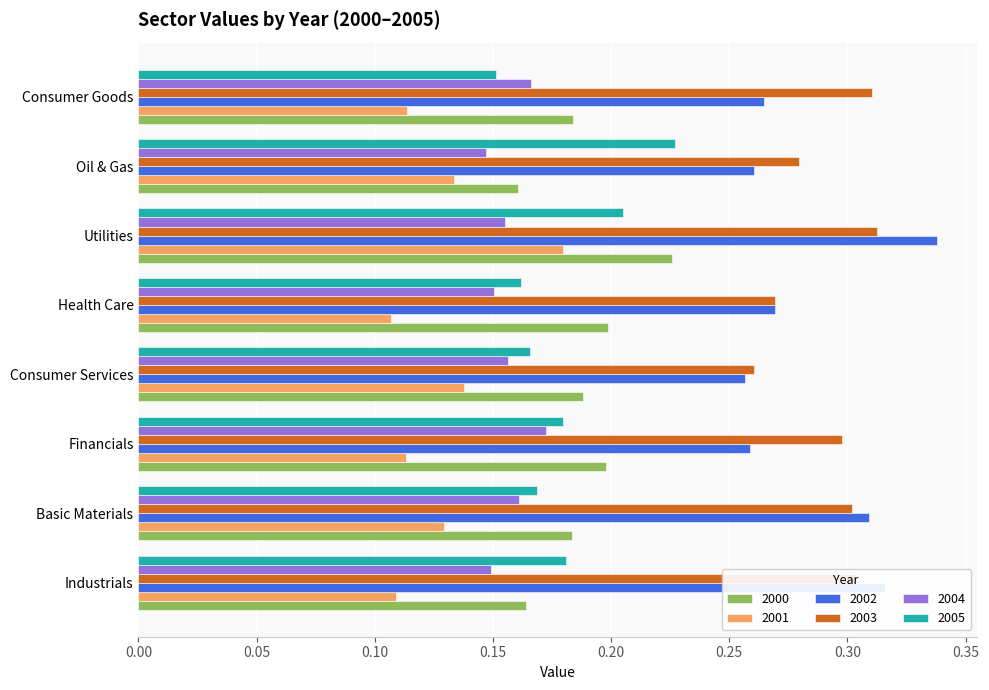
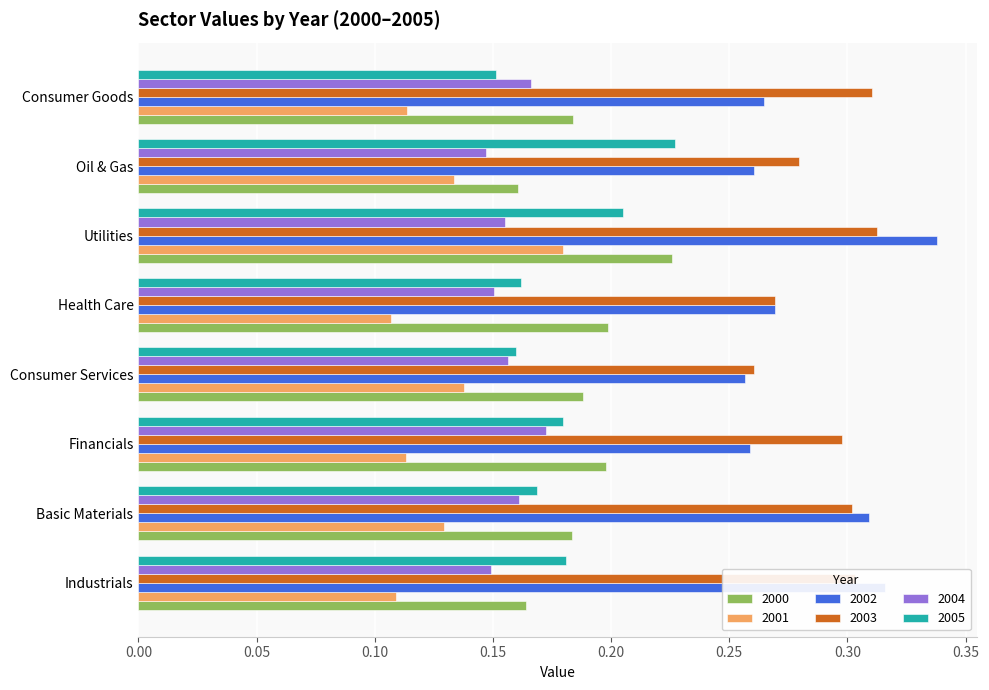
  {
    "2000": {
      "Consumer Goods": 0.184,
      "Oil & Gas": 0.161,
      "Utilities": 0.226,
      "Health Care": 0.199,
      "Consumer Services": 0.188,
      "Financials": 0.198,
      "Basic Materials": 0.183,
      "Industrials": 0.164
    },
    "2001": {
      "Consumer Goods": 0.114,
      "Oil & Gas": 0.134,
      "Utilities": 0.179,
      "Health Care": 0.107,
      "Consumer Services": 0.138,
      "Financials": 0.113,
      "Basic Materials": 0.129,
      "Industrials": 0.109
    },
    "2002": {
      "Consumer Goods": 0.265,
      "Oil & Gas": 0.260,
      "Utilities": 0.338,
      "Health Care": 0.269,
      "Consumer Services": 0.256,
      "Financials": 0.259,
      "Basic Materials": 0.309
    },
    "2003": {
      "Consumer Goods": 0.311,
      "Oil & Gas": 0.279,
      "Utilities": 0.312,
      "Health Care": 0.269,
      "Consumer Services": 0.260,
      "Financials": 0.298,
      "Basic Materials": 0.302
    },
    "2004": {
      "Consumer Goods": 0.166,
      "Oil & Gas": 0.147,
      "Utilities": 0.155,
      "Health Care": 0.151,
      "Consumer Services": 0.156,
      "Financials": 0.173,
      "Basic Materials": 0.161,
      "Industrials": 0.149
    },
    "2005": {
      "Consumer Goods": 0.151,
      "Oil & Gas": 0.227,
      "Utilities": 0.205,
      "Health Care": 0.162,
-     "Consumer Services": 0.166,
+     "Consumer Services": 0.160,
      "Financials": 0.180,
      "Basic Materials": 0.169,
      "Industrials": 0.181
    }
  }
